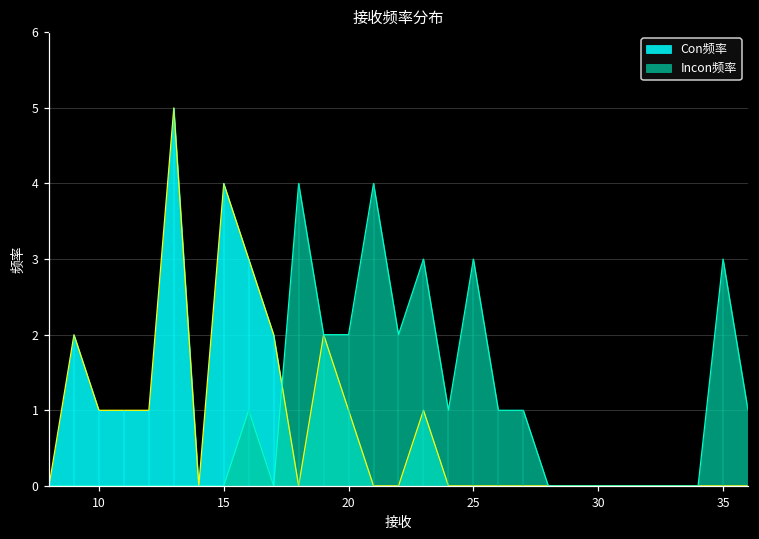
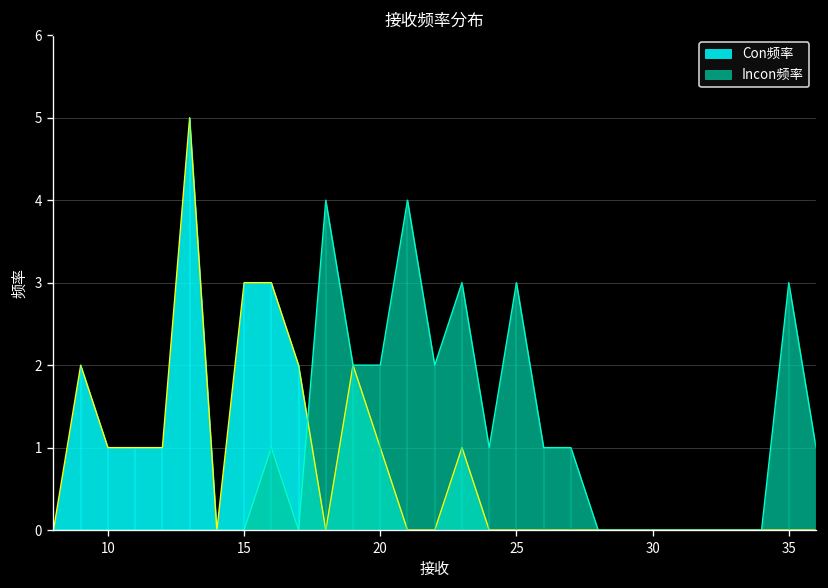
  {
    "Con频率": {
      "10": 1,
-     "15": 4,
+     "15": 3,
      "20": 1,
      "25": 0,
      "35": 0
    },
    "Incon频率": {
      "10": 0,
      "15": 0,
      "20": 2,
      "25": 3,
      "35": 3
    }
  }
